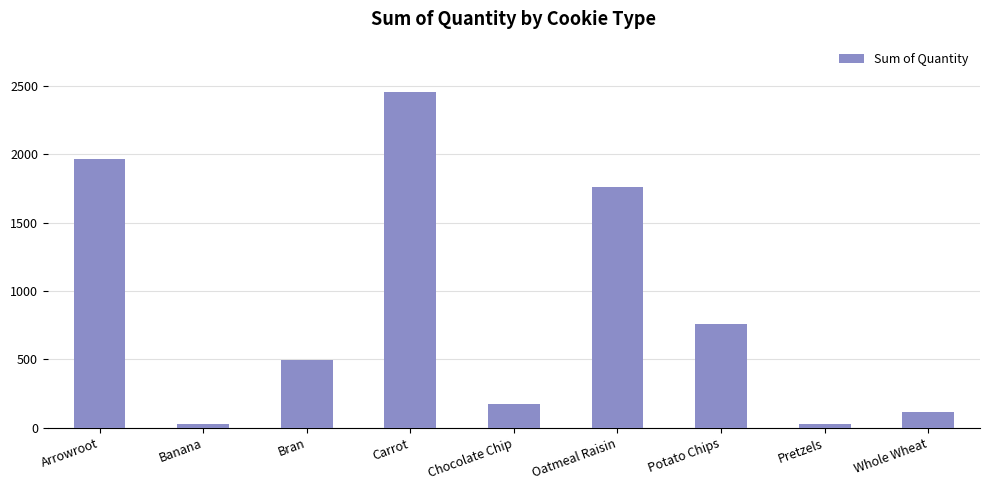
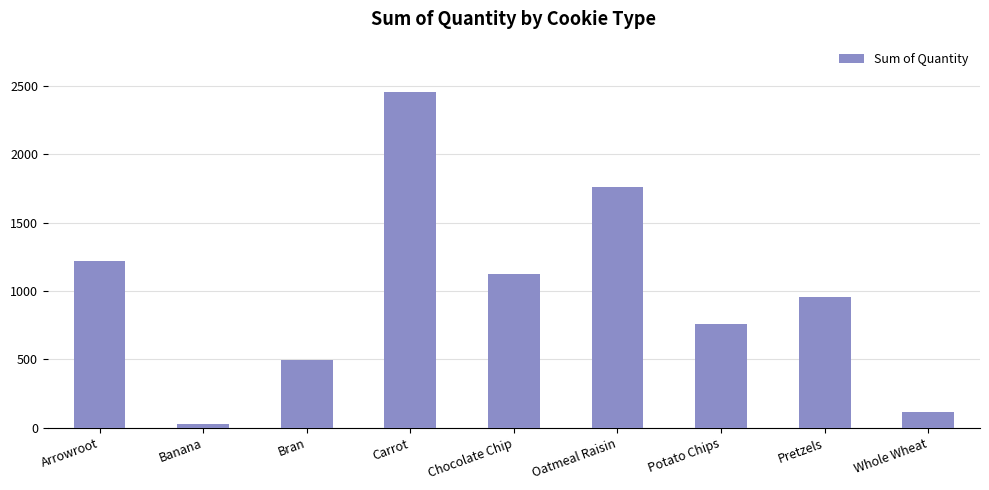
  {
-   "Arrowroot": 1970,
+   "Arrowroot": 1220,
    "Banana": 30,
    "Bran": 490,
    "Carrot": 2460,
-   "Chocolate Chip": 180,
+   "Chocolate Chip": 1120,
    "Oatmeal Raisin": 1760,
    "Potato Chips": 760,
-   "Pretzels": 30,
+   "Pretzels": 960,
    "Whole Wheat": 120
  }
